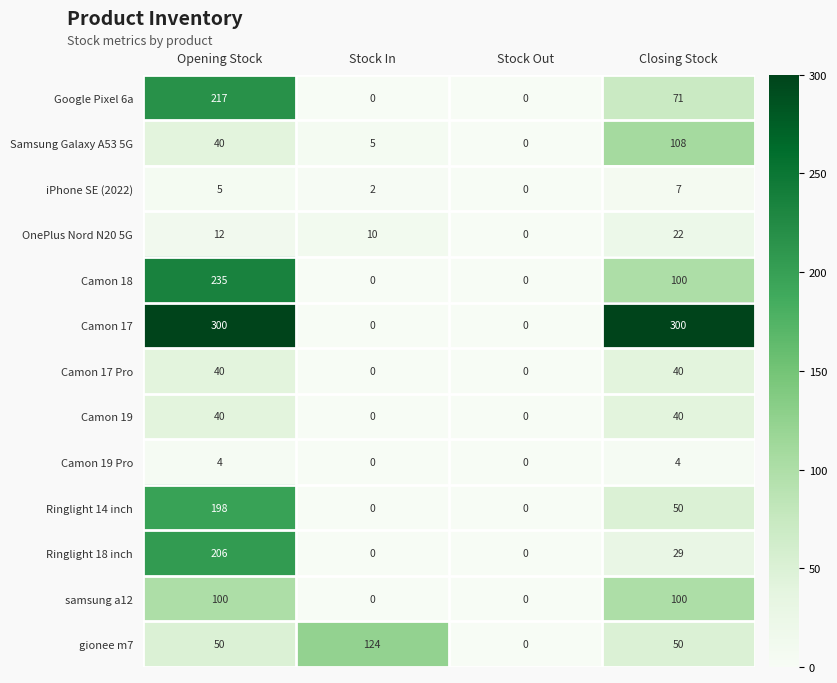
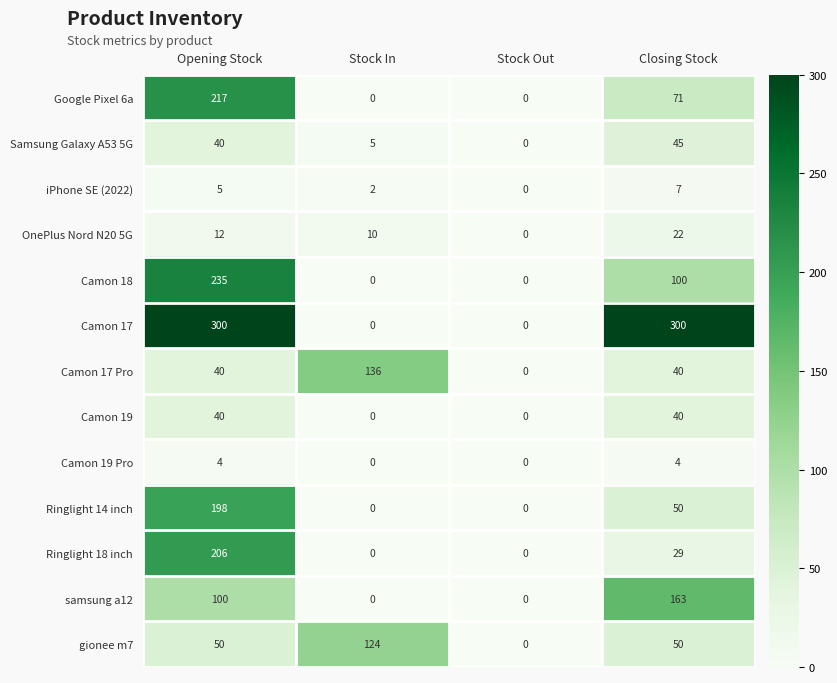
  {
    "Google Pixel 6a": {
      "Opening Stock": 217,
      "Stock In": 0,
      "Stock Out": 0,
      "Closing Stock": 71
    },
    "Samsung Galaxy A53 5G": {
      "Opening Stock": 40,
      "Stock In": 5,
      "Stock Out": 0,
-     "Closing Stock": 108
+     "Closing Stock": 45
    },
    "iPhone SE (2022)": {
      "Opening Stock": 5,
      "Stock In": 2,
      "Stock Out": 0,
      "Closing Stock": 7
    },
    "OnePlus Nord N20 5G": {
      "Opening Stock": 12,
      "Stock In": 10,
      "Stock Out": 0,
      "Closing Stock": 22
    },
    "Camon 18": {
      "Opening Stock": 235,
      "Stock In": 0,
      "Stock Out": 0,
      "Closing Stock": 100
    },
    "Camon 17": {
      "Opening Stock": 300,
      "Stock In": 0,
      "Stock Out": 0,
      "Closing Stock": 300
    },
    "Camon 17 Pro": {
      "Opening Stock": 40,
-     "Stock In": 0,
+     "Stock In": 136,
      "Stock Out": 0,
      "Closing Stock": 40
    },
    "Camon 19": {
      "Opening Stock": 40,
      "Stock In": 0,
      "Stock Out": 0,
      "Closing Stock": 40
    },
    "Camon 19 Pro": {
      "Opening Stock": 4,
      "Stock In": 0,
      "Stock Out": 0,
      "Closing Stock": 4
    },
    "Ringlight 14 inch": {
      "Opening Stock": 198,
      "Stock In": 0,
      "Stock Out": 0,
      "Closing Stock": 50
    },
    "Ringlight 18 inch": {
      "Opening Stock": 206,
      "Stock In": 0,
      "Stock Out": 0,
      "Closing Stock": 29
    },
    "samsung a12": {
      "Opening Stock": 100,
      "Stock In": 0,
      "Stock Out": 0,
-     "Closing Stock": 100
+     "Closing Stock": 163
    },
    "gionee m7": {
      "Opening Stock": 50,
      "Stock In": 124,
      "Stock Out": 0,
      "Closing Stock": 50
    }
  }
